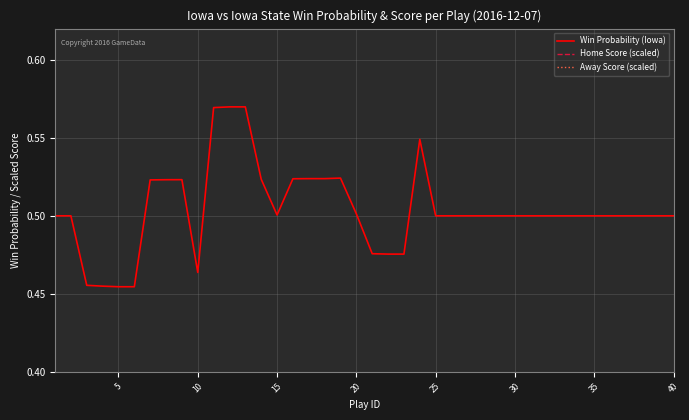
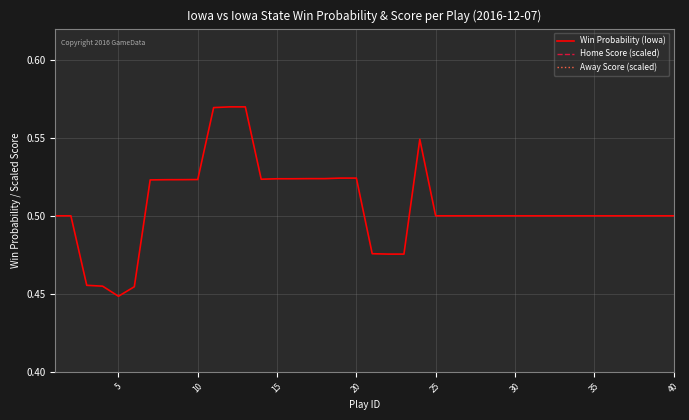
  {
    "Win Probability (Iowa)": {
-     "5": 0.455,
-     "10": 0.464,
-     "15": 0.501,
-     "20": 0.501,
+     "5": 0.448,
+     "10": 0.523,
+     "15": 0.524,
+     "20": 0.524,
      "25": 0.500,
      "30": 0.500,
      "35": 0.500,
      "40": 0.500
    }
  }
